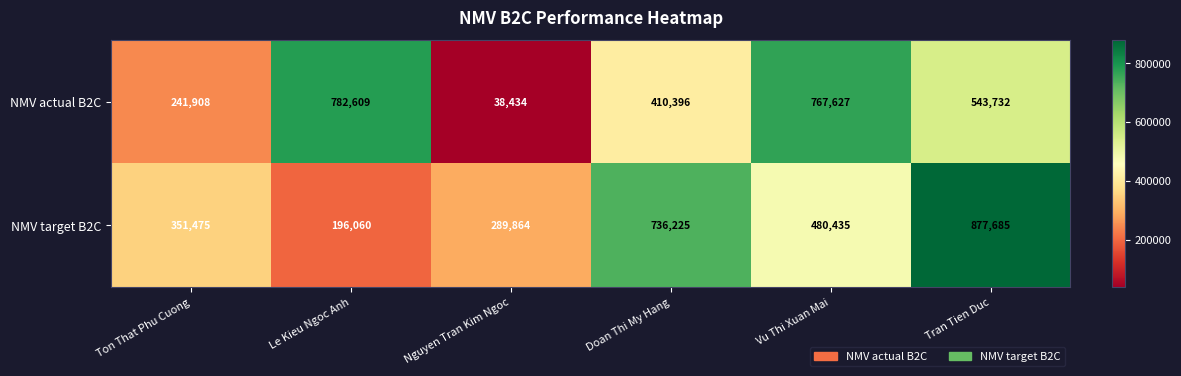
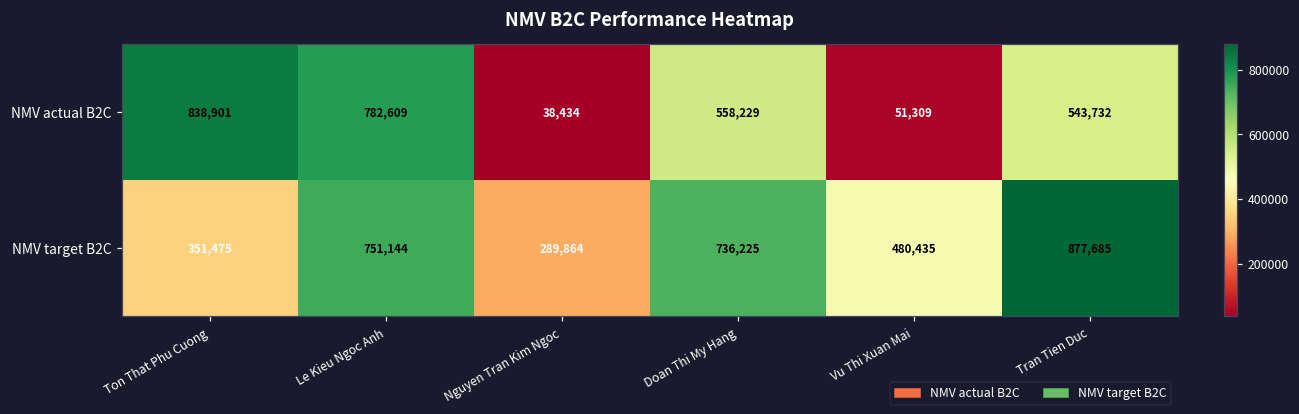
  {
    "NMV actual B2C": {
-     "Ton That Phu Cuong": "241,908",
+     "Ton That Phu Cuong": "838,901",
      "Le Kieu Ngoc Anh": "782,609",
      "Nguyen Tran Kim Ngoc": "38,434",
-     "Doan Thi My Hang": "410,396",
-     "Vu Thi Xuan Mai": "767,627",
+     "Doan Thi My Hang": "558,229",
+     "Vu Thi Xuan Mai": "51,309",
      "Tran Tien Duc": "543,732"
    },
    "NMV target B2C": {
      "Ton That Phu Cuong": "351,475",
-     "Le Kieu Ngoc Anh": "196,060",
+     "Le Kieu Ngoc Anh": "751,144",
      "Nguyen Tran Kim Ngoc": "289,864",
      "Doan Thi My Hang": "736,225",
      "Vu Thi Xuan Mai": "480,435",
      "Tran Tien Duc": "877,685"
    }
  }
